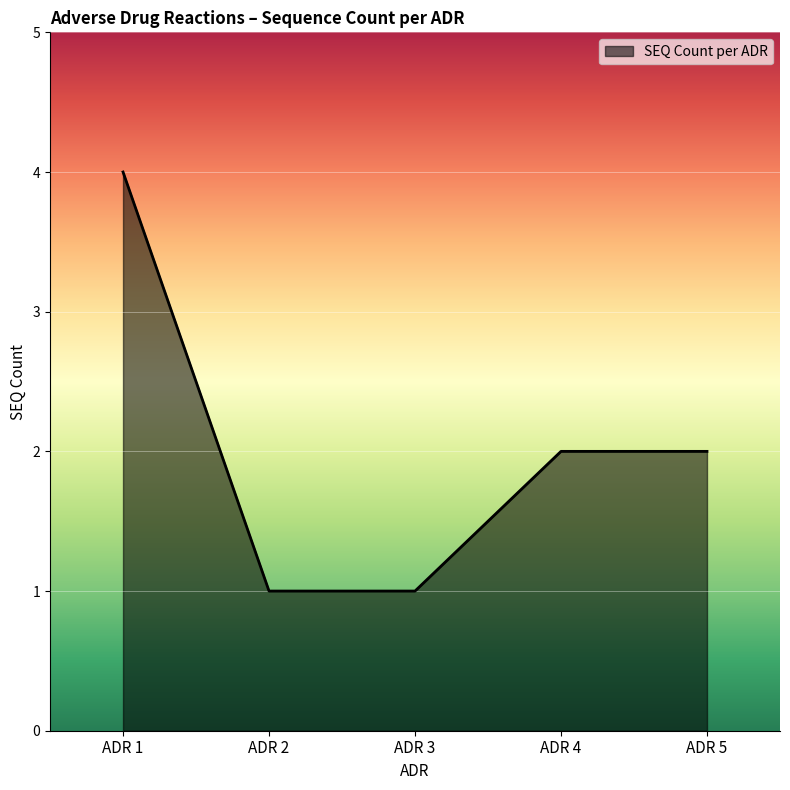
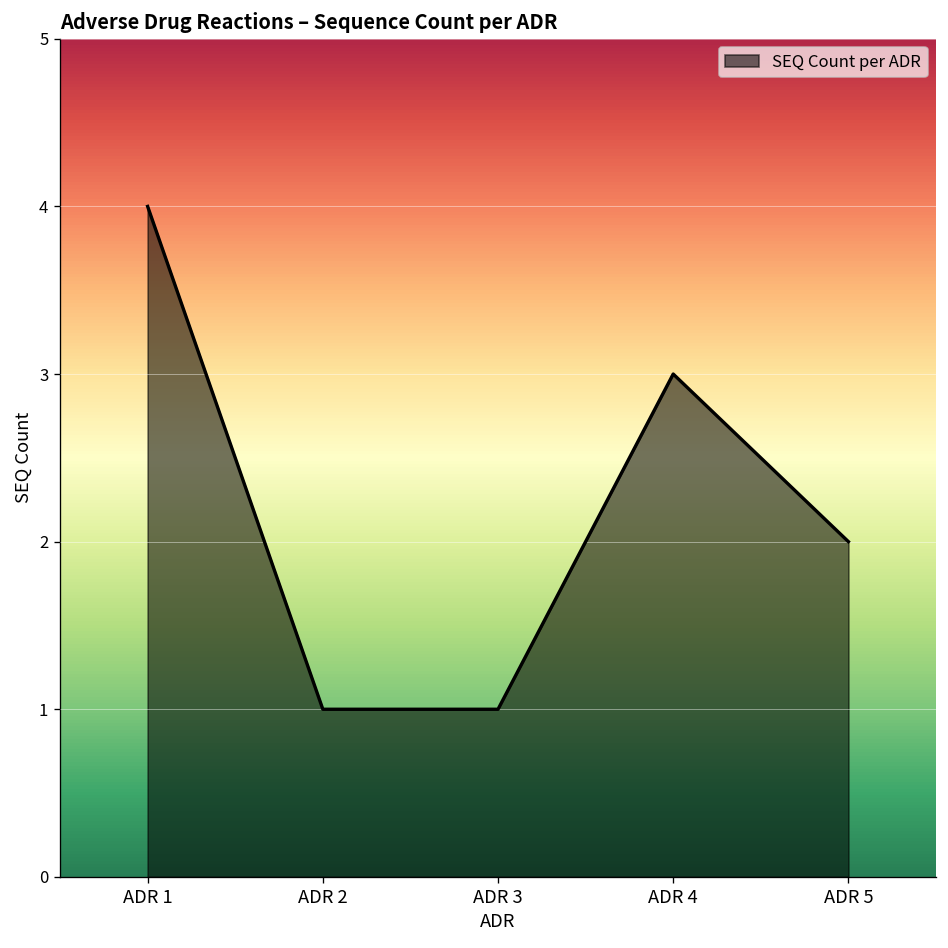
  {
    "ADR 1": 4,
    "ADR 2": 1,
    "ADR 3": 1,
-   "ADR 4": 2,
+   "ADR 4": 3,
    "ADR 5": 2
  }
